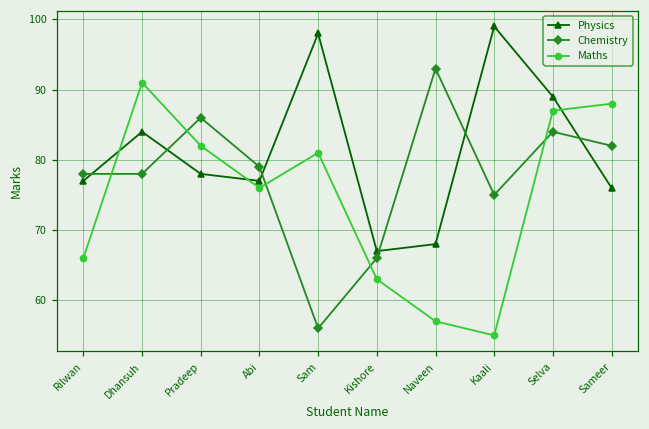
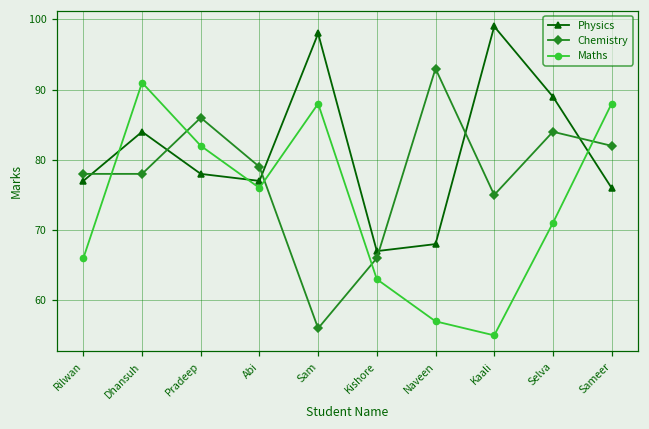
  {
    "Physics": {
      "Rilwan": 77,
      "Dhansuh": 84,
      "Pradeep": 78,
      "Abi": 77,
      "Sam": 98,
      "Kishore": 67,
      "Naveen": 68,
      "Kaali": 99,
      "Selva": 89,
      "Sameer": 76
    },
    "Chemistry": {
      "Rilwan": 78,
      "Dhansuh": 78,
      "Pradeep": 86,
      "Abi": 79,
      "Sam": 56,
      "Kishore": 66,
      "Naveen": 93,
      "Kaali": 75,
      "Selva": 84,
      "Sameer": 82
    },
    "Maths": {
      "Rilwan": 66,
      "Dhansuh": 91,
      "Pradeep": 82,
      "Abi": 76,
-     "Sam": 81,
+     "Sam": 88,
      "Kishore": 63,
      "Naveen": 57,
      "Kaali": 55,
-     "Selva": 87,
+     "Selva": 71,
      "Sameer": 88
    }
  }
